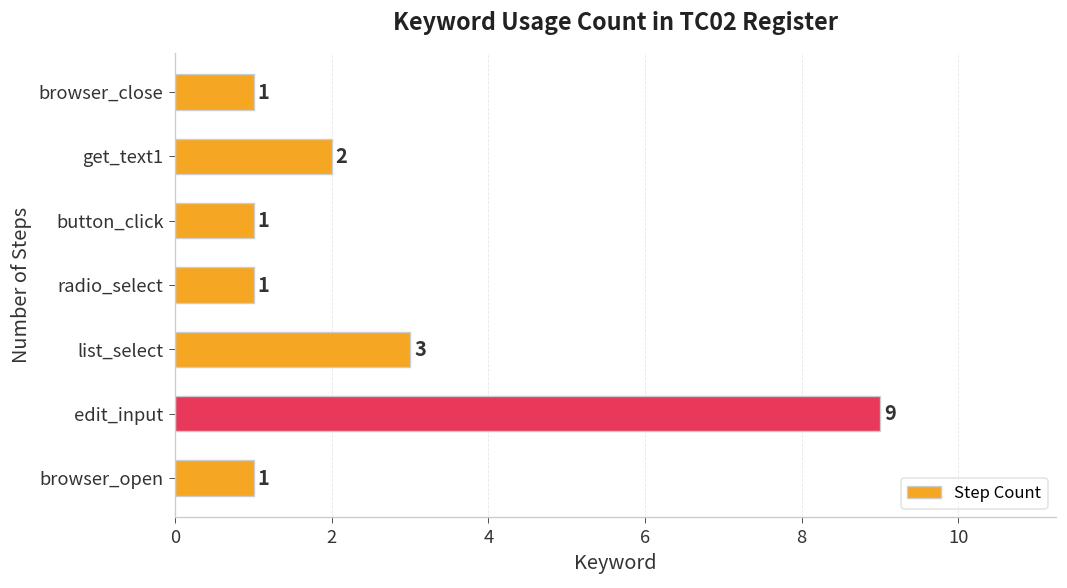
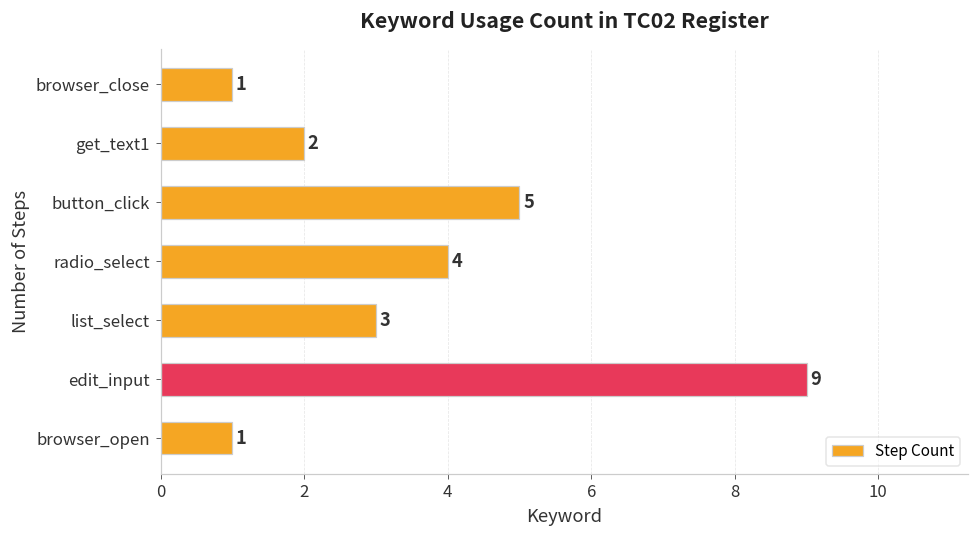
  {
    "browser_close": 1,
    "get_text1": 2,
-   "button_click": 1,
-   "radio_select": 1,
+   "button_click": 5,
+   "radio_select": 4,
    "list_select": 3,
    "edit_input": 9,
    "browser_open": 1
  }
